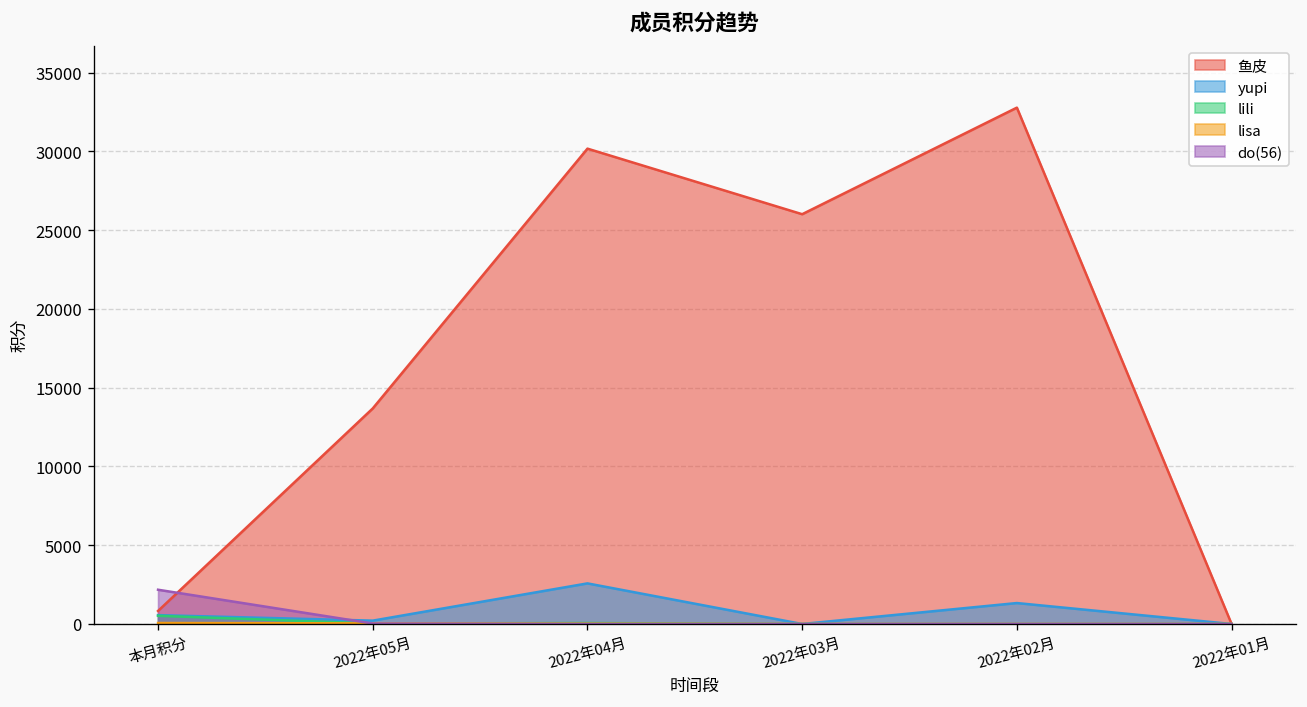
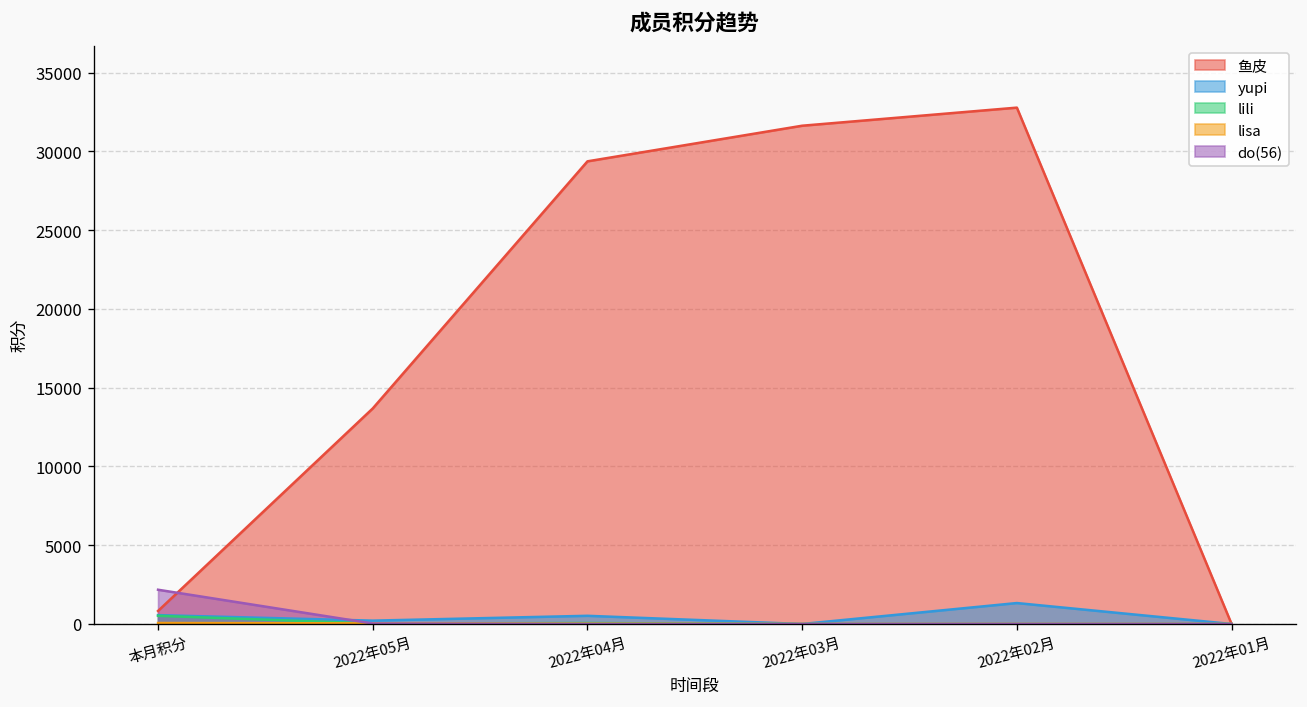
  {
    "鱼皮": {
      "本月积分": 800,
      "2022年05月": 13700,
-     "2022年04月": 30200,
-     "2022年03月": 26000,
+     "2022年04月": 29400,
+     "2022年03月": 31600,
      "2022年02月": 32800
    },
    "yupi": {
-     "2022年04月": 2600,
+     "2022年04月": 500,
      "2022年02月": 1300
    },
    "lisa": {
      "本月积分": 100
    },
    "do(56)": {
      "本月积分": 2200
    }
  }
